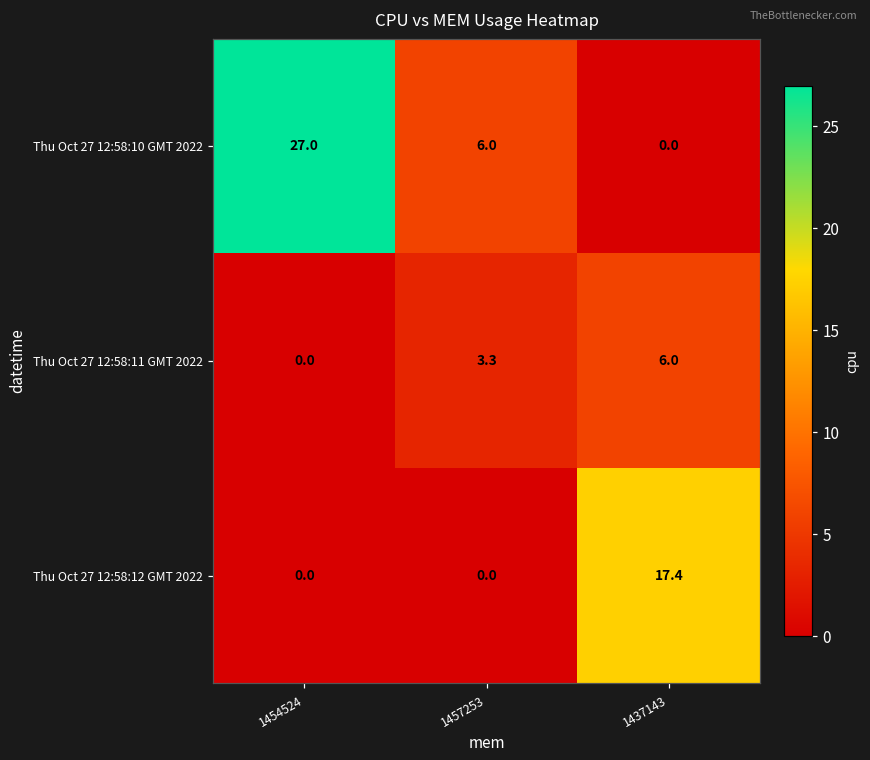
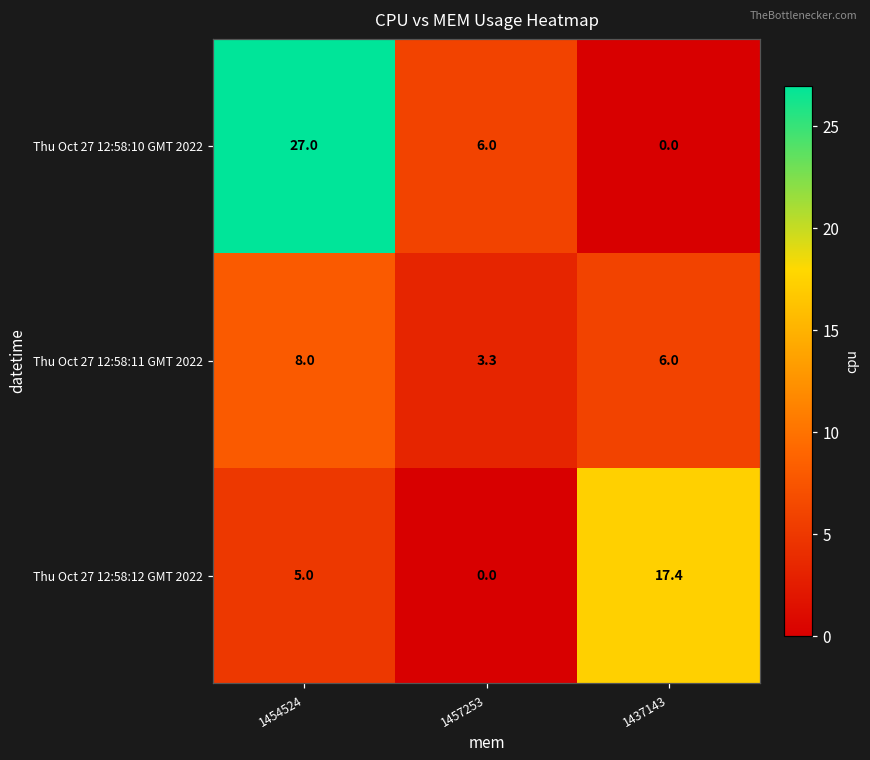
  {
    "Thu Oct 27 12:58:10 GMT 2022": {
      "1454524": 27.0,
      "1457253": 6.0,
      "1437143": 0.0
    },
    "Thu Oct 27 12:58:11 GMT 2022": {
-     "1454524": 0.0,
+     "1454524": 8.0,
      "1457253": 3.3,
      "1437143": 6.0
    },
    "Thu Oct 27 12:58:12 GMT 2022": {
-     "1454524": 0.0,
+     "1454524": 5.0,
      "1457253": 0.0,
      "1437143": 17.4
    }
  }
